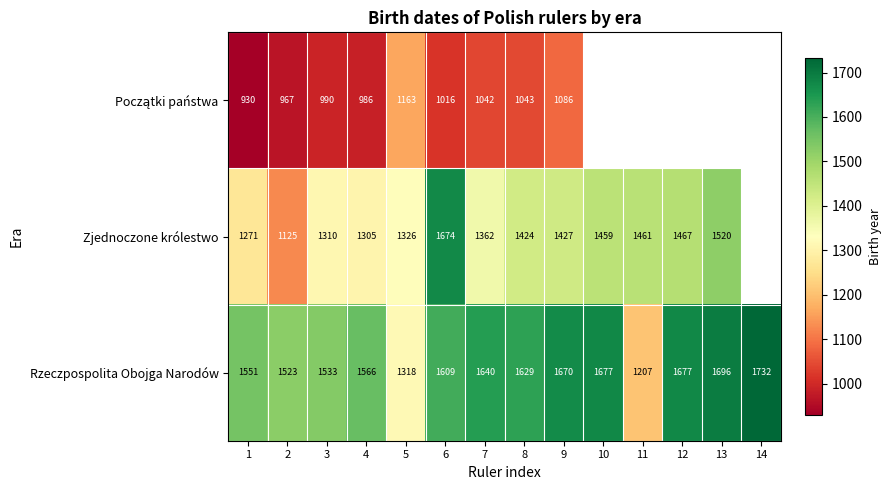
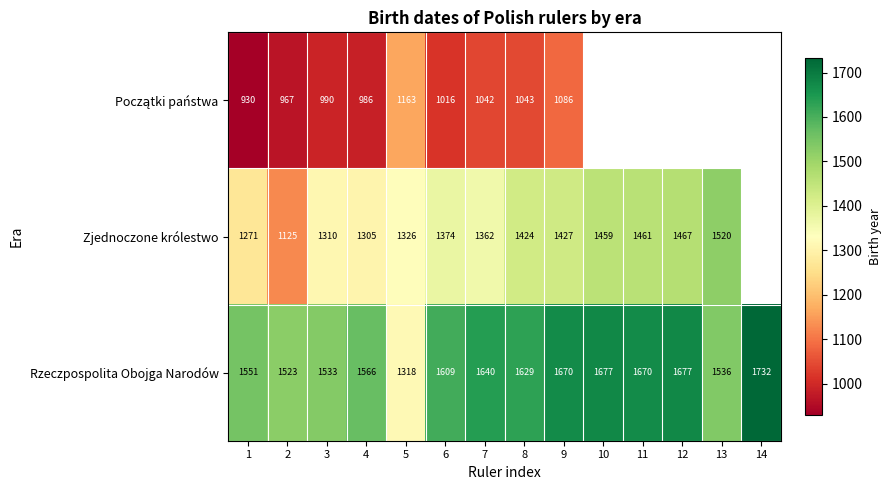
  {
    "Początki państwa": {
      "1": 930,
      "2": 967,
      "3": 990,
      "4": 986,
      "5": 1163,
      "6": 1016,
      "7": 1042,
      "8": 1043,
      "9": 1086
    },
    "Zjednoczone królestwo": {
      "1": 1271,
      "2": 1125,
      "3": 1310,
      "4": 1305,
      "5": 1326,
-     "6": 1674,
+     "6": 1374,
      "7": 1362,
      "8": 1424,
      "9": 1427,
      "10": 1459,
      "11": 1461,
      "12": 1467,
      "13": 1520
    },
    "Rzeczpospolita Obojga Narodów": {
      "1": 1551,
      "2": 1523,
      "3": 1533,
      "4": 1566,
      "5": 1318,
      "6": 1609,
      "7": 1640,
      "8": 1629,
      "9": 1670,
      "10": 1677,
-     "11": 1207,
+     "11": 1670,
      "12": 1677,
-     "13": 1696,
+     "13": 1536,
      "14": 1732
    }
  }
